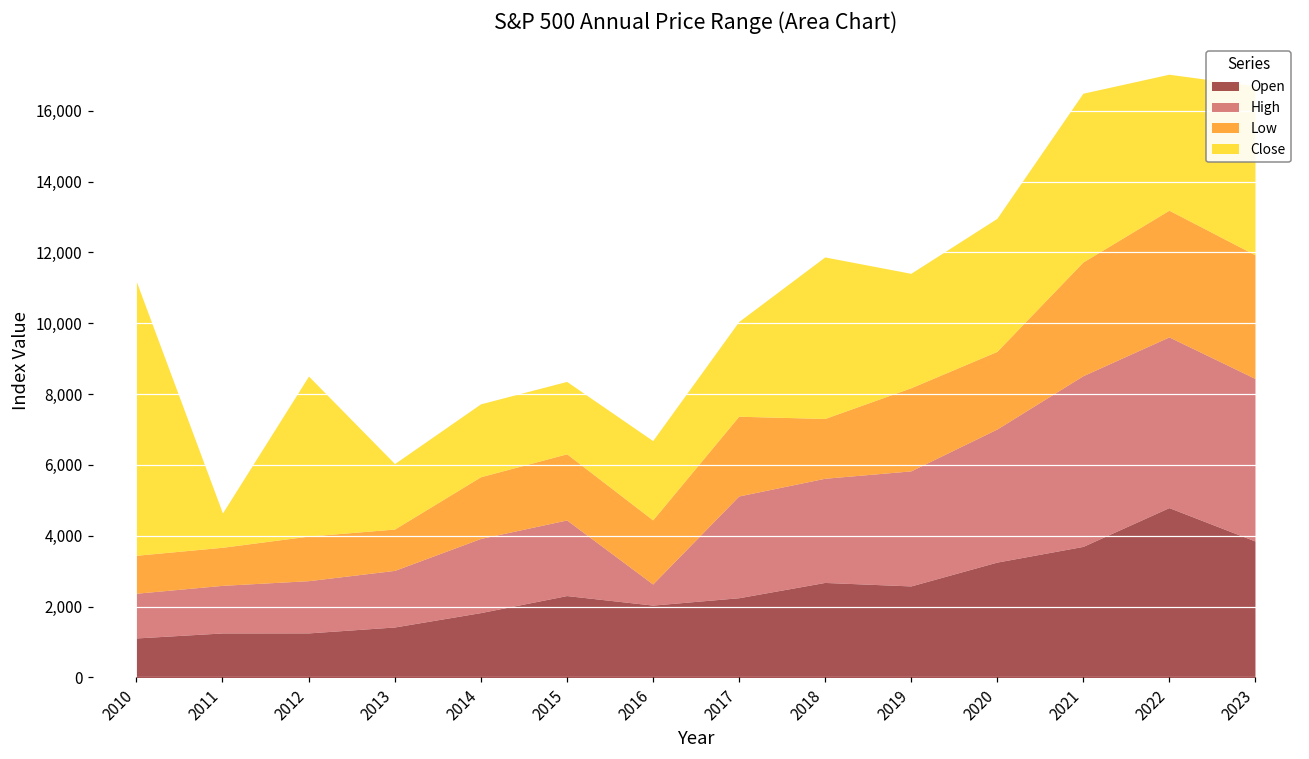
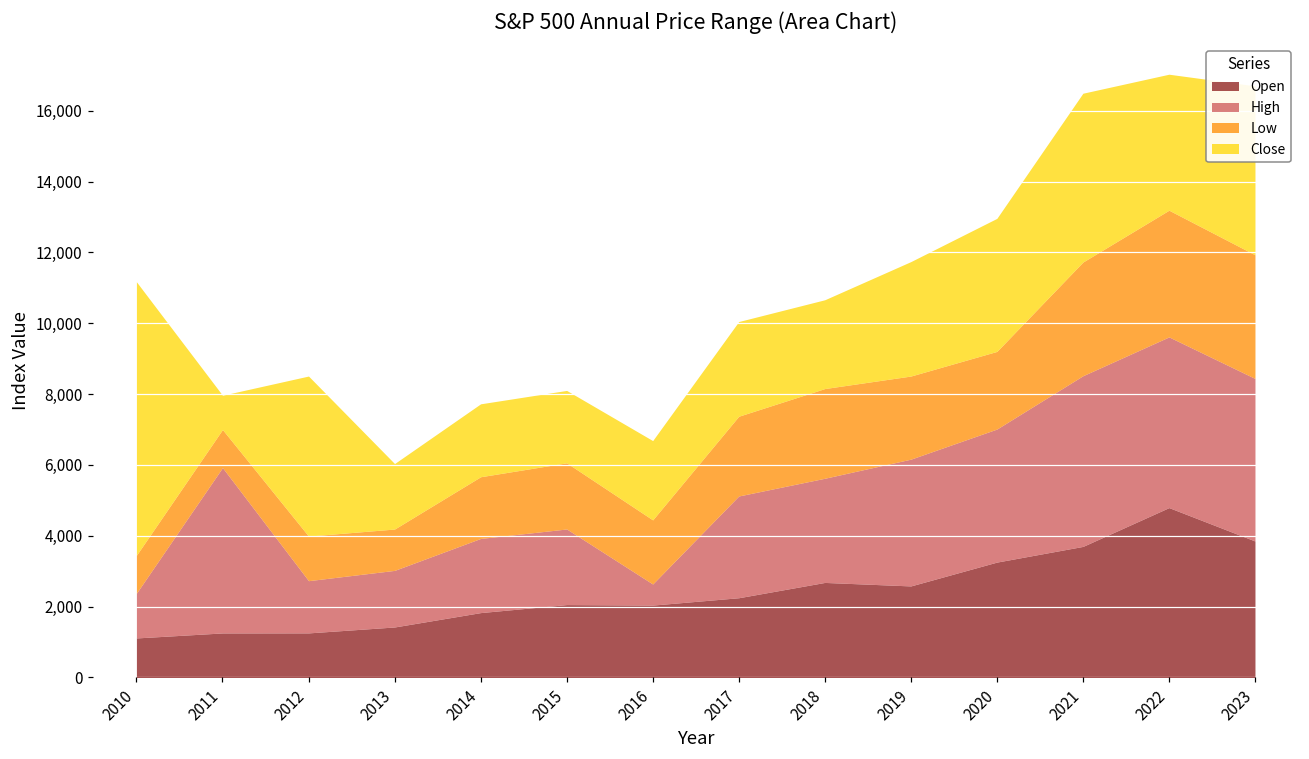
  {
    "Open": {
      "2010": "1,100",
      "2011": "1,300",
      "2012": "1,300",
      "2013": "1,400",
      "2014": "1,800",
-     "2015": "2,300",
+     "2015": "2,100",
      "2016": "2,000",
      "2017": "2,300",
      "2018": "2,700",
      "2019": "2,600",
      "2020": "3,300",
      "2021": "3,700",
      "2022": "4,800",
      "2023": "3,900"
    },
    "High": {
      "2010": "1,300",
-     "2011": "1,300",
+     "2011": "4,700",
      "2012": "1,500",
      "2013": "1,600",
      "2014": "2,100",
      "2015": "2,100",
      "2016": "600",
      "2017": "2,900",
      "2018": "2,900",
-     "2019": "3,200",
+     "2019": "3,600",
      "2020": "3,800",
      "2021": "4,800",
      "2022": "4,800",
      "2023": "4,600"
    },
    "Low": {
      "2010": "1,100",
      "2011": "1,100",
      "2012": "1,300",
      "2013": "1,200",
      "2014": "1,700",
      "2015": "1,900",
      "2016": "1,800",
      "2017": "2,300",
-     "2018": "1,700",
+     "2018": "2,500",
      "2019": "2,300",
      "2020": "2,200",
      "2021": "3,200",
      "2022": "3,600",
      "2023": "3,500"
    },
    "Close": {
      "2010": "7,700",
      "2011": "1,000",
      "2012": "4,500",
      "2013": "1,800",
      "2014": "2,100",
      "2015": "2,000",
      "2016": "2,200",
      "2017": "2,700",
-     "2018": "4,600",
+     "2018": "2,500",
      "2019": "3,200",
      "2020": "3,800",
      "2021": "4,800",
      "2022": "3,800"
    }
  }
